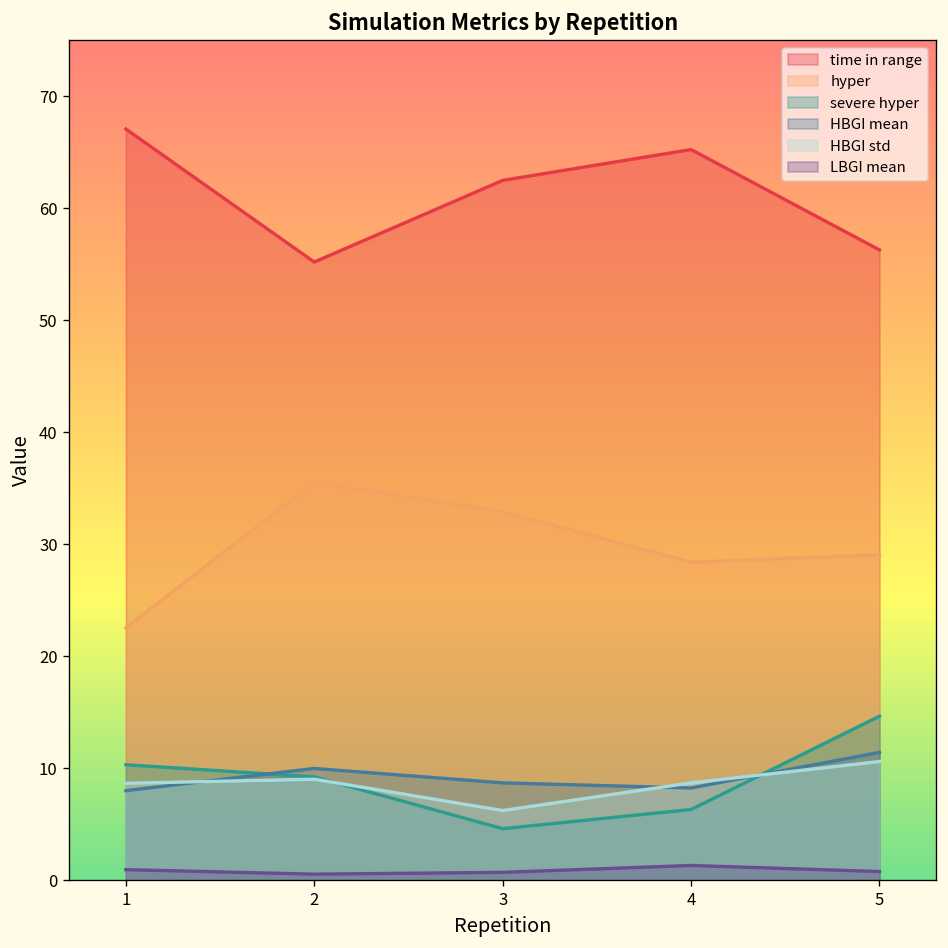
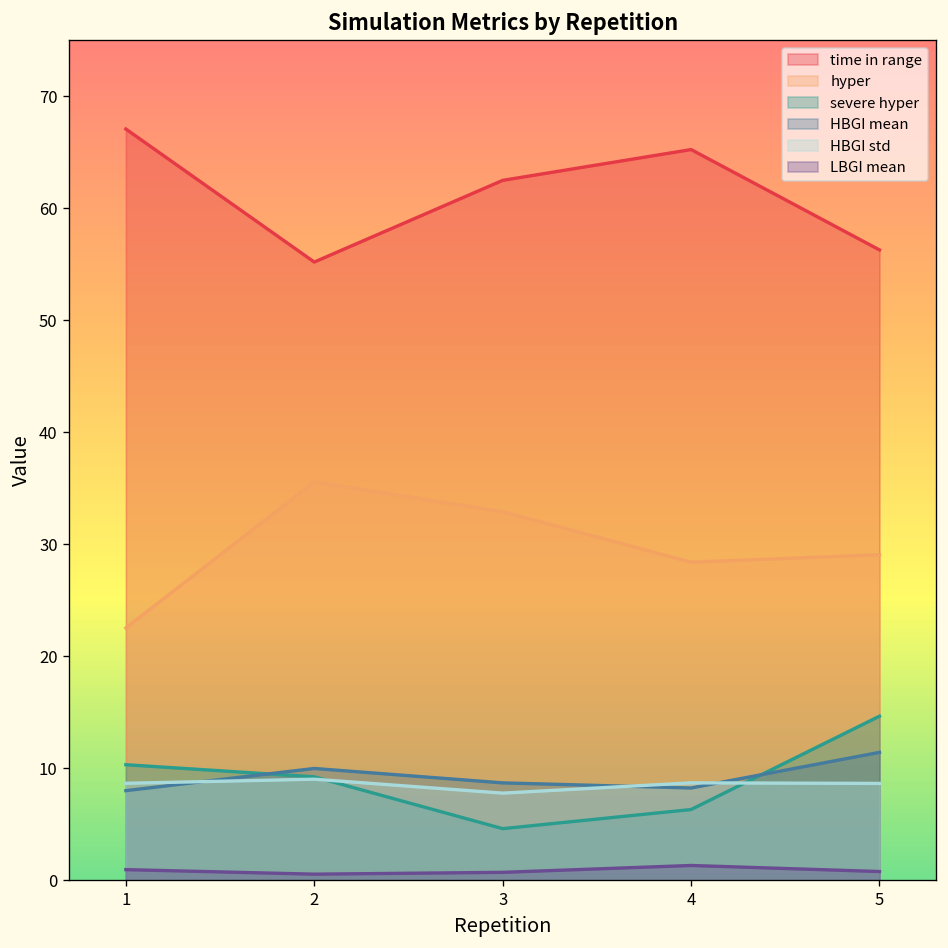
  {
    "HBGI std": {
      "1": 9,
-     "3": 6,
+     "3": 8,
      "4": 9,
-     "5": 11
+     "5": 9
    }
  }
